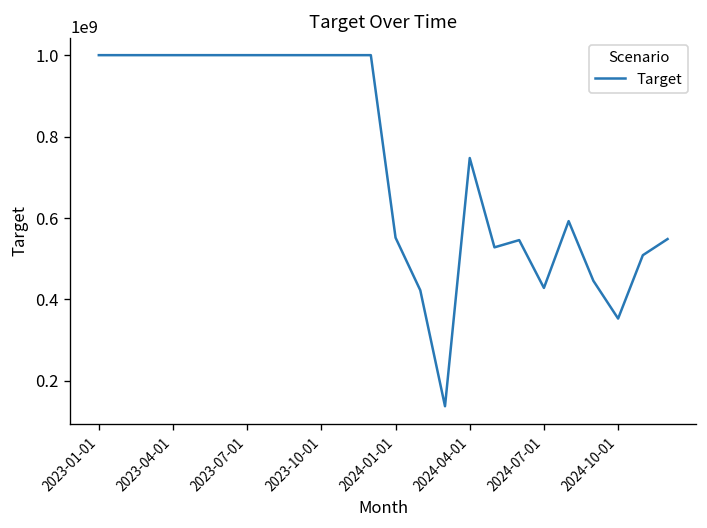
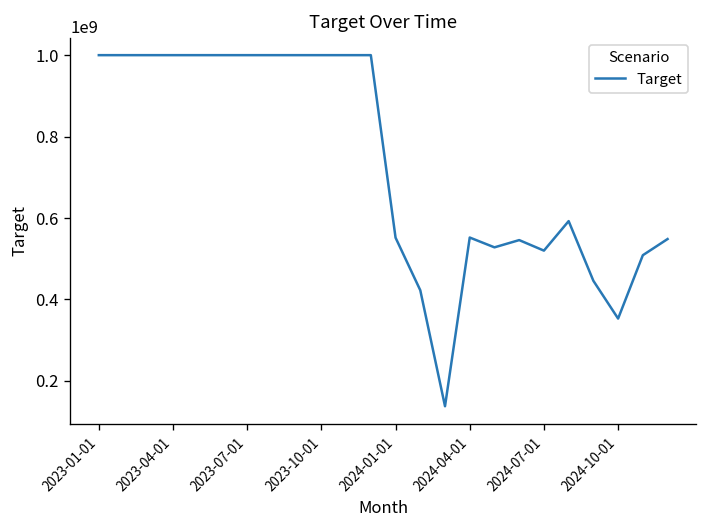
  {
    "2023-01-01": 1000000000,
    "2023-04-01": 1000000000,
    "2023-07-01": 1000000000,
    "2023-10-01": 1000000000,
    "2024-01-01": 550000000,
-   "2024-04-01": 750000000,
-   "2024-07-01": 430000000,
+   "2024-04-01": 550000000,
+   "2024-07-01": 520000000,
    "2024-10-01": 350000000
  }
